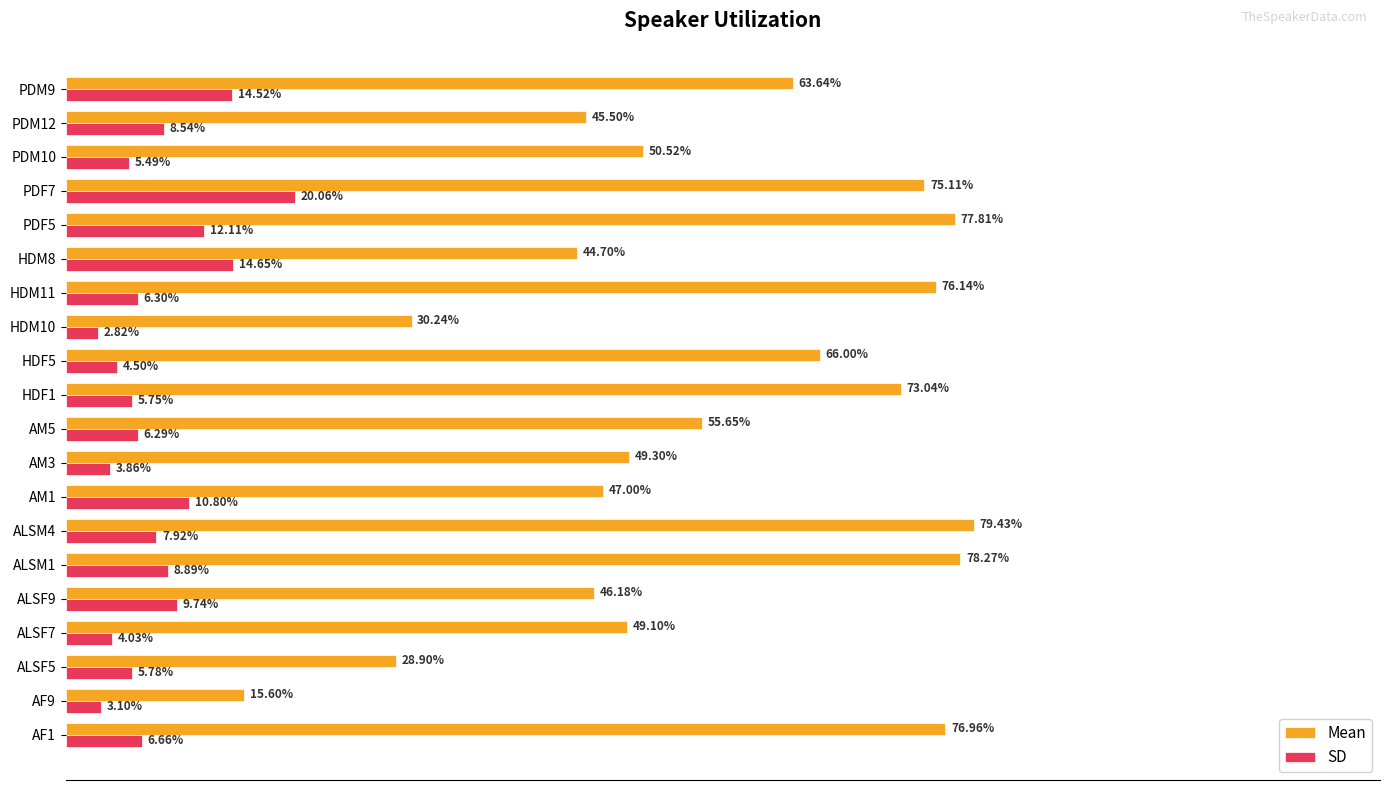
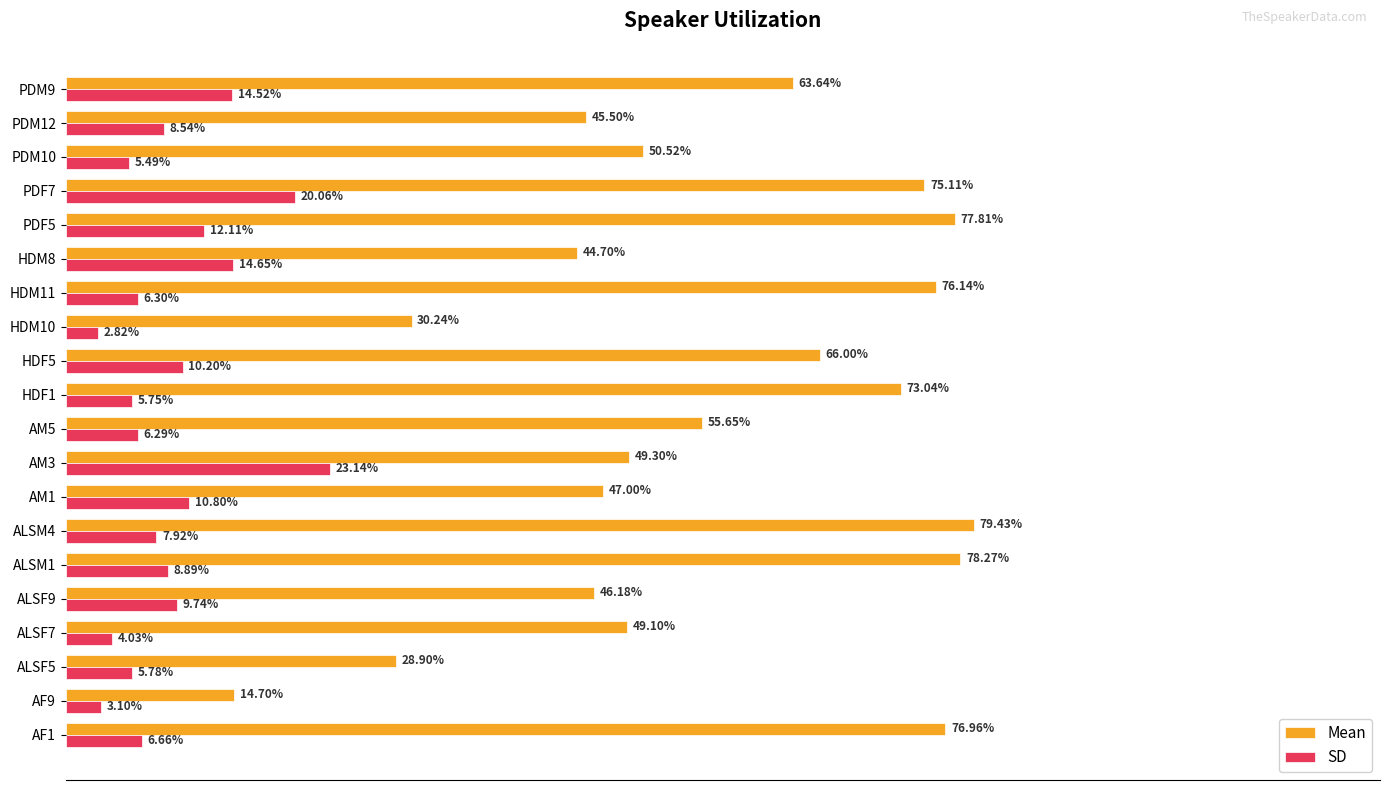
  {
    "Mean": {
      "PDM9": "63.64%",
      "PDM12": "45.50%",
      "PDM10": "50.52%",
      "PDF7": "75.11%",
      "PDF5": "77.81%",
      "HDM8": "44.70%",
      "HDM11": "76.14%",
      "HDM10": "30.24%",
      "HDF5": "66.00%",
      "HDF1": "73.04%",
      "AM5": "55.65%",
      "AM3": "49.30%",
      "AM1": "47.00%",
      "ALSM4": "79.43%",
      "ALSM1": "78.27%",
      "ALSF9": "46.18%",
      "ALSF7": "49.10%",
      "ALSF5": "28.90%",
-     "AF9": "15.60%",
+     "AF9": "14.70%",
      "AF1": "76.96%"
    },
    "SD": {
      "PDM9": "14.52%",
      "PDM12": "8.54%",
      "PDM10": "5.49%",
      "PDF7": "20.06%",
      "PDF5": "12.11%",
      "HDM8": "14.65%",
      "HDM11": "6.30%",
      "HDM10": "2.82%",
-     "HDF5": "4.50%",
+     "HDF5": "10.20%",
      "HDF1": "5.75%",
      "AM5": "6.29%",
-     "AM3": "3.86%",
+     "AM3": "23.14%",
      "AM1": "10.80%",
      "ALSM4": "7.92%",
      "ALSM1": "8.89%",
      "ALSF9": "9.74%",
      "ALSF7": "4.03%",
      "ALSF5": "5.78%",
      "AF9": "3.10%",
      "AF1": "6.66%"
    }
  }
